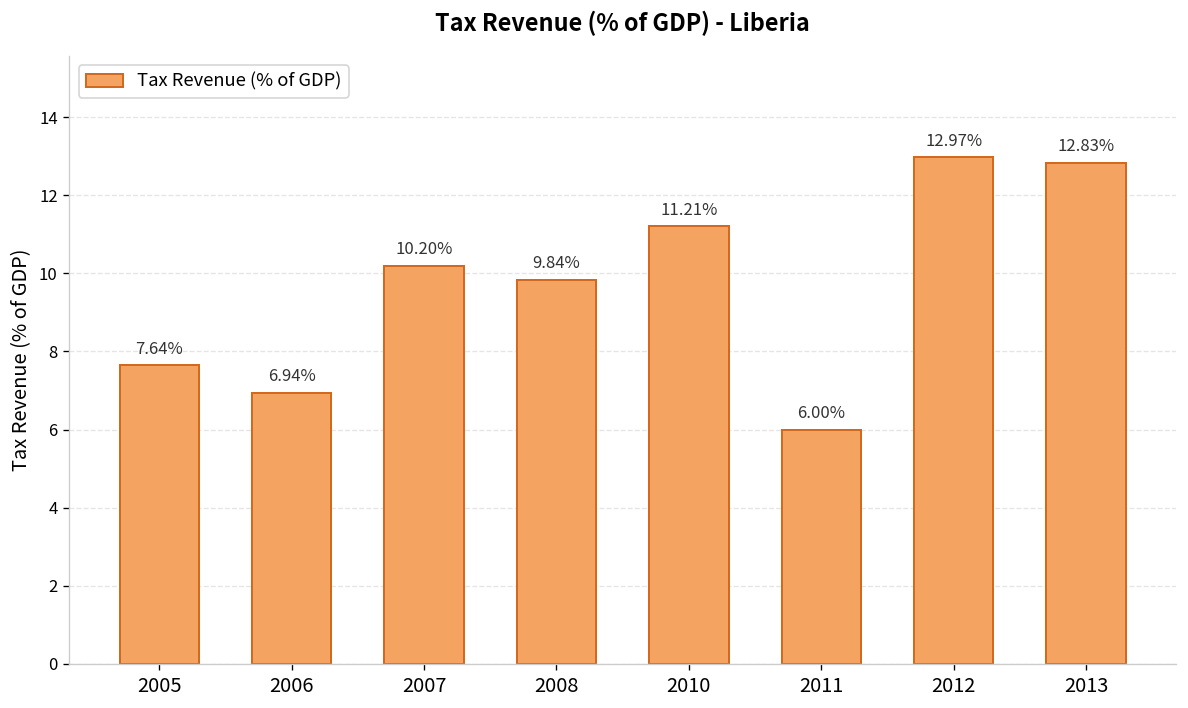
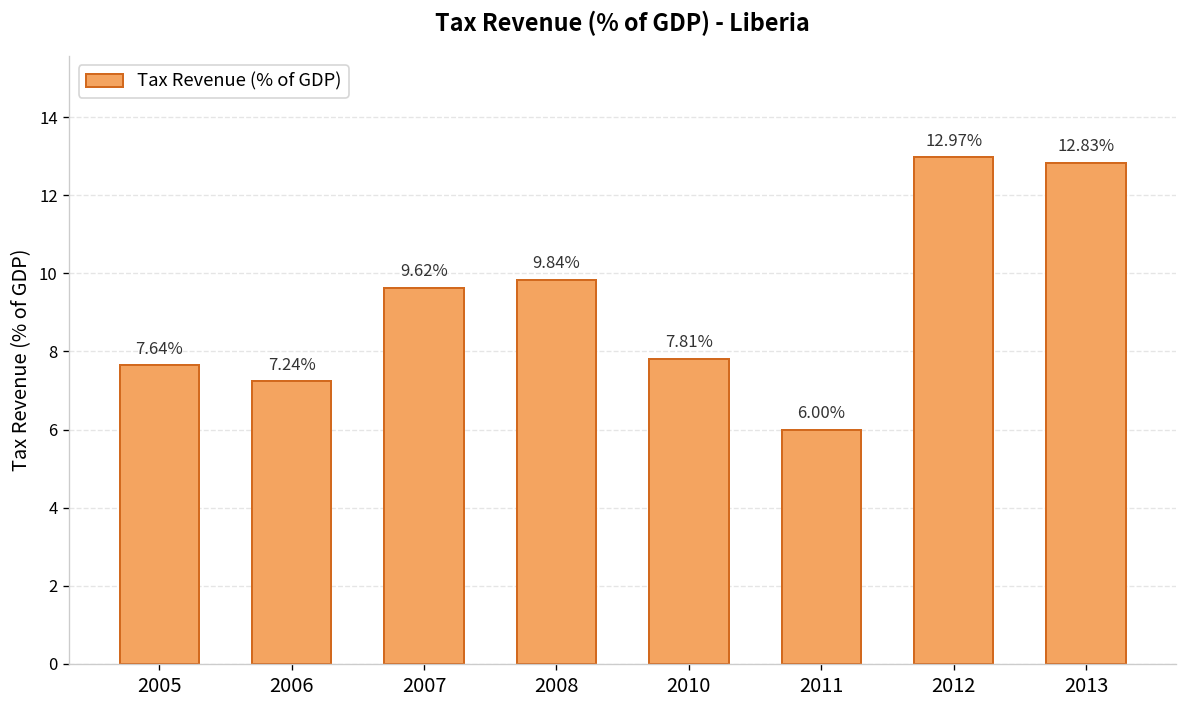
  {
    "2005": "7.64%",
-   "2006": "6.94%",
-   "2007": "10.20%",
+   "2006": "7.24%",
+   "2007": "9.62%",
    "2008": "9.84%",
-   "2010": "11.21%",
+   "2010": "7.81%",
    "2011": "6.00%",
    "2012": "12.97%",
    "2013": "12.83%"
  }
